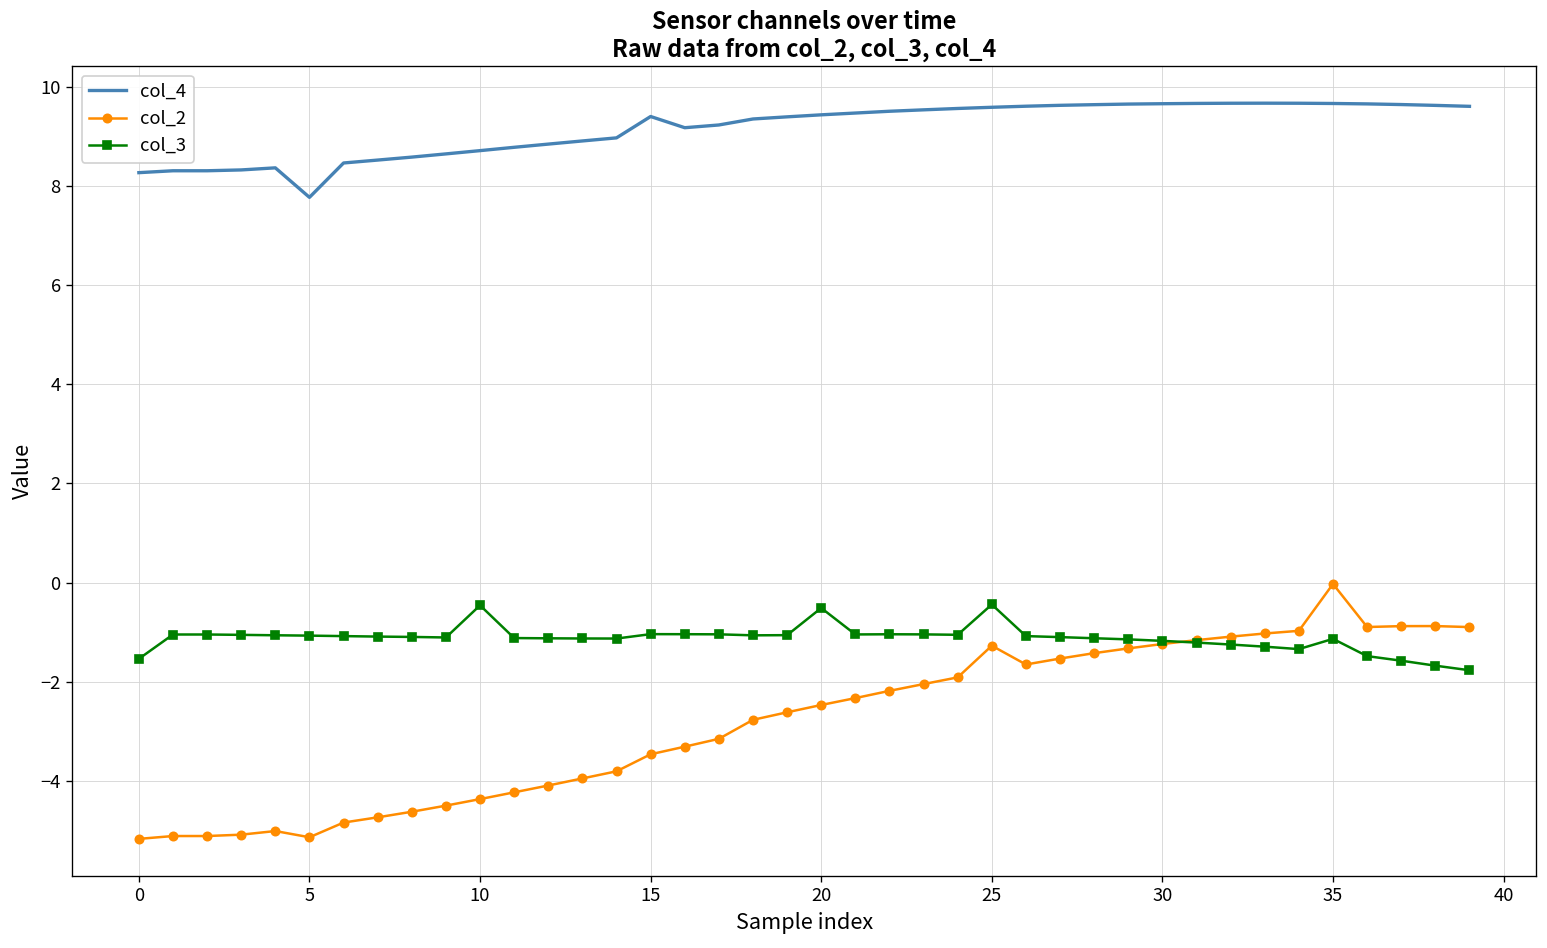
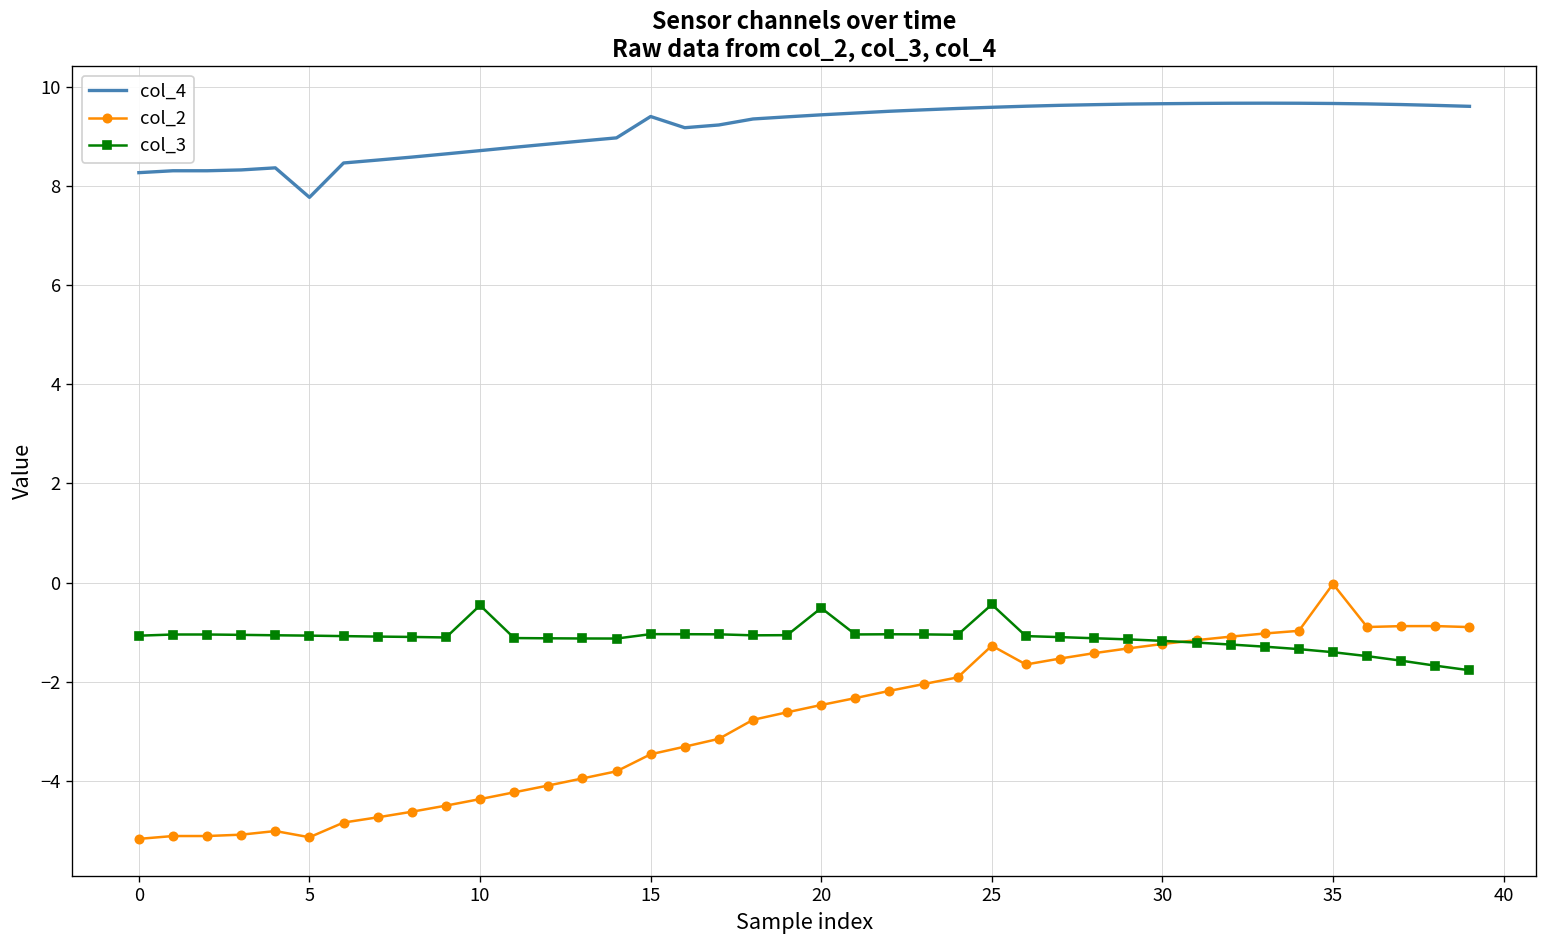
  {
    "col_4": {
      "0": 8.3,
      "5": 7.8,
      "10": 8.7,
      "15": 9.4,
      "20": 9.4,
      "25": 9.6,
      "30": 9.7,
      "35": 9.7
    },
    "col_2": {
      "0": -5.2,
      "5": -5.1,
      "10": -4.4,
      "15": -3.5,
      "20": -2.5,
      "25": -1.3,
      "30": -1.2,
      "35": 0.0
    },
    "col_3": {
-     "0": -1.5,
+     "0": -1.1,
      "5": -1.1,
      "10": -0.5,
      "15": -1.0,
      "20": -0.5,
      "25": -0.4,
      "30": -1.2,
-     "35": -1.1
+     "35": -1.4
    }
  }
